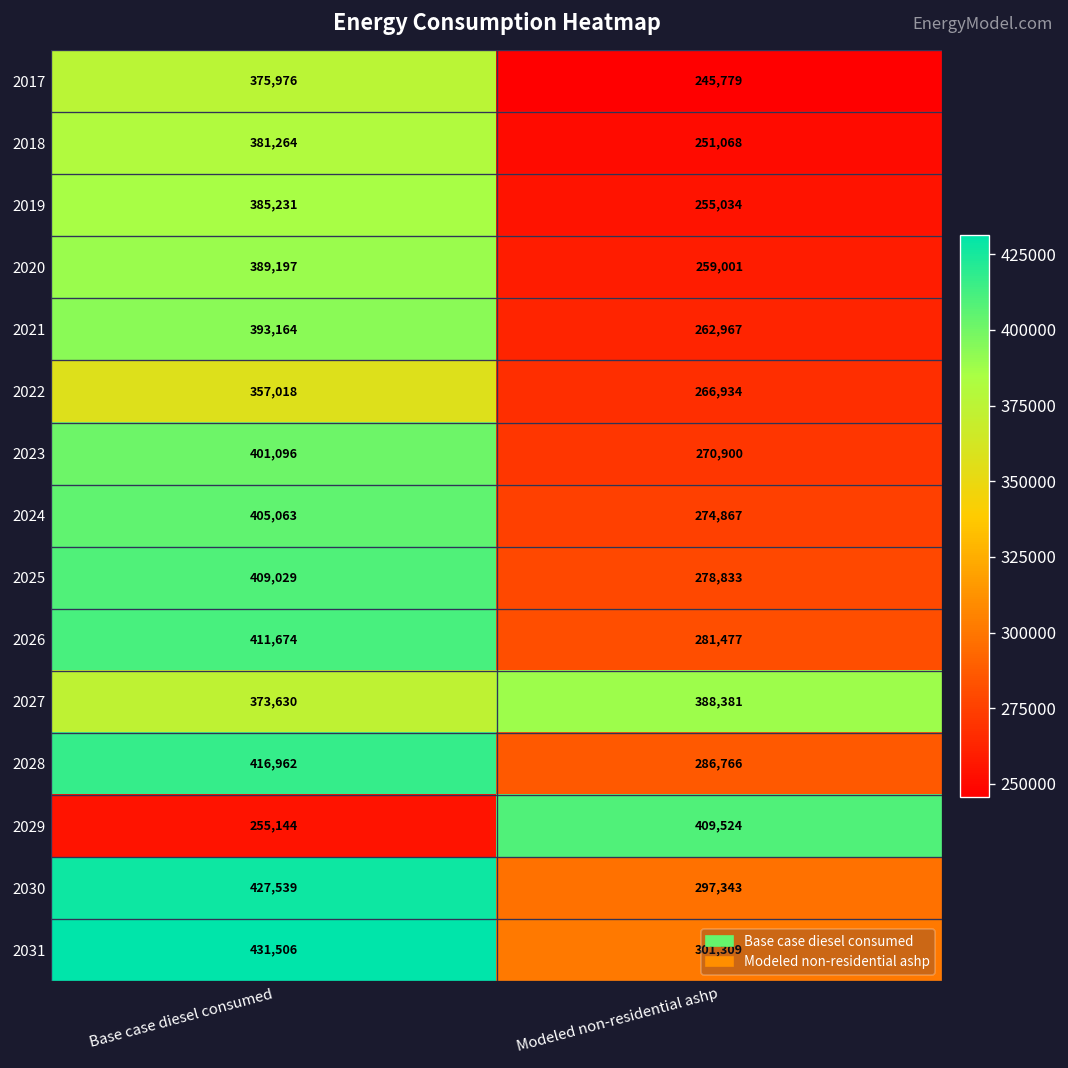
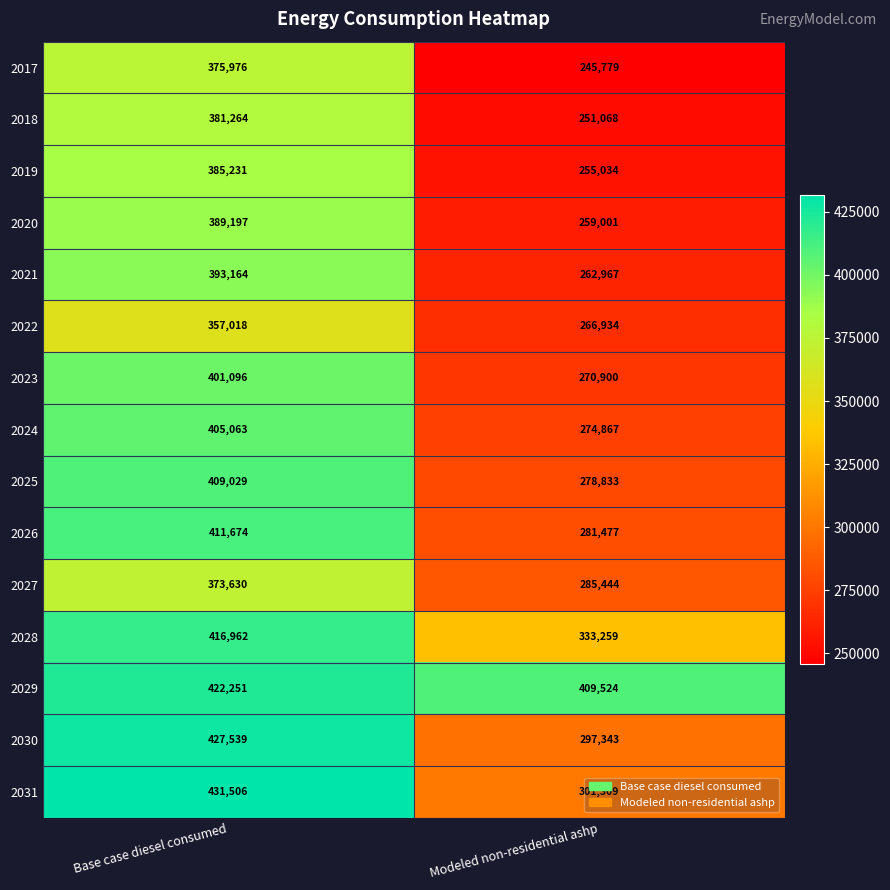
  {
    "2017": {
      "Base case diesel consumed": "375,976",
      "Modeled non-residential ashp": "245,779"
    },
    "2018": {
      "Base case diesel consumed": "381,264",
      "Modeled non-residential ashp": "251,068"
    },
    "2019": {
      "Base case diesel consumed": "385,231",
      "Modeled non-residential ashp": "255,034"
    },
    "2020": {
      "Base case diesel consumed": "389,197",
      "Modeled non-residential ashp": "259,001"
    },
    "2021": {
      "Base case diesel consumed": "393,164",
      "Modeled non-residential ashp": "262,967"
    },
    "2022": {
      "Base case diesel consumed": "357,018",
      "Modeled non-residential ashp": "266,934"
    },
    "2023": {
      "Base case diesel consumed": "401,096",
      "Modeled non-residential ashp": "270,900"
    },
    "2024": {
      "Base case diesel consumed": "405,063",
      "Modeled non-residential ashp": "274,867"
    },
    "2025": {
      "Base case diesel consumed": "409,029",
      "Modeled non-residential ashp": "278,833"
    },
    "2026": {
      "Base case diesel consumed": "411,674",
      "Modeled non-residential ashp": "281,477"
    },
    "2027": {
      "Base case diesel consumed": "373,630",
-     "Modeled non-residential ashp": "388,381"
+     "Modeled non-residential ashp": "285,444"
    },
    "2028": {
      "Base case diesel consumed": "416,962",
-     "Modeled non-residential ashp": "286,766"
+     "Modeled non-residential ashp": "333,259"
    },
    "2029": {
-     "Base case diesel consumed": "255,144",
+     "Base case diesel consumed": "422,251",
      "Modeled non-residential ashp": "409,524"
    },
    "2030": {
      "Base case diesel consumed": "427,539",
      "Modeled non-residential ashp": "297,343"
    },
    "2031": {
      "Base case diesel consumed": "431,506"
    }
  }
